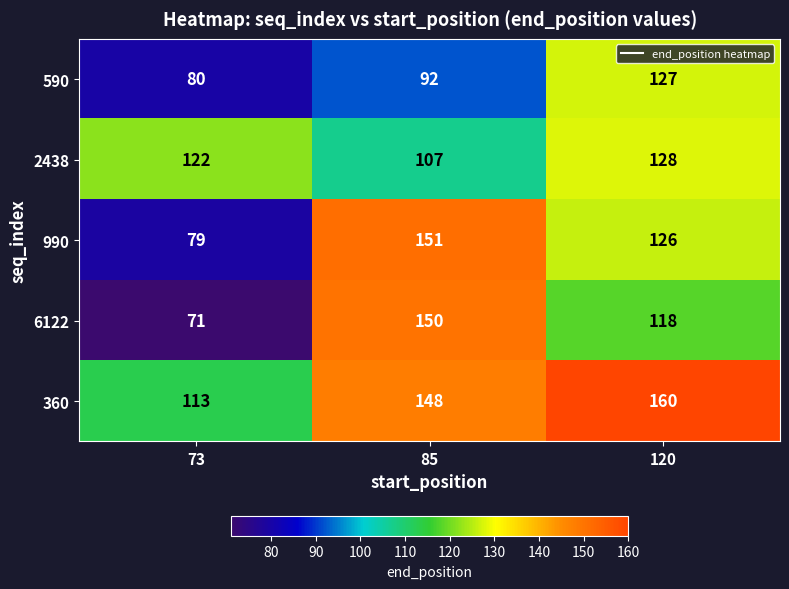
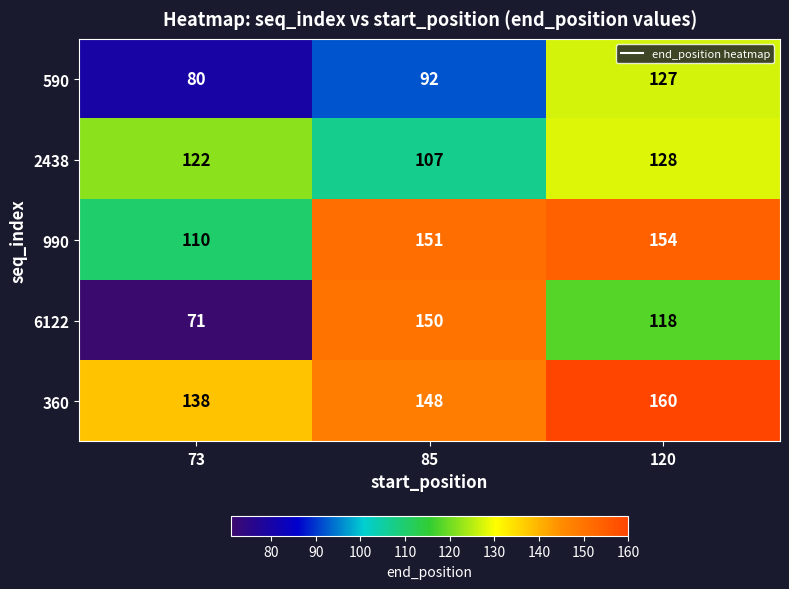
  {
    "590": {
      "73": 80,
      "85": 92,
      "120": 127
    },
    "2438": {
      "73": 122,
      "85": 107,
      "120": 128
    },
    "990": {
-     "73": 79,
+     "73": 110,
      "85": 151,
-     "120": 126
+     "120": 154
    },
    "6122": {
      "73": 71,
      "85": 150,
      "120": 118
    },
    "360": {
-     "73": 113,
+     "73": 138,
      "85": 148,
      "120": 160
    }
  }
